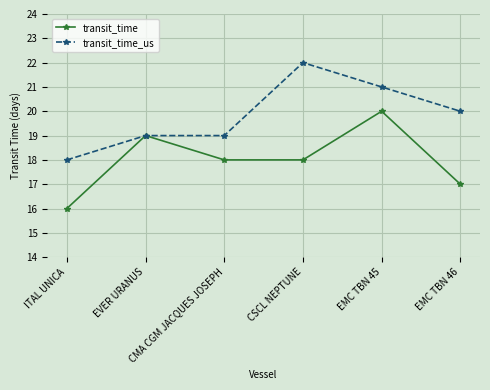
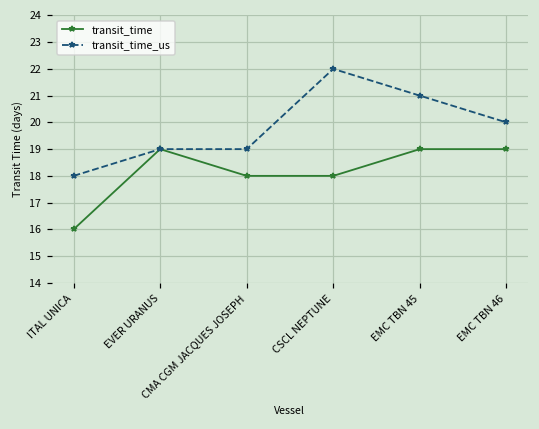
  {
    "transit_time": {
      "ITAL UNICA": 16,
      "CMA CGM JACQUES JOSEPH": 18,
      "CSCL NEPTUNE": 18,
-     "EMC TBN 45": 20,
-     "EMC TBN 46": 17
+     "EMC TBN 45": 19,
+     "EMC TBN 46": 19
    },
    "transit_time_us": {
      "ITAL UNICA": 18,
      "CMA CGM JACQUES JOSEPH": 19,
      "CSCL NEPTUNE": 22,
      "EMC TBN 45": 21,
      "EMC TBN 46": 20
    }
  }
